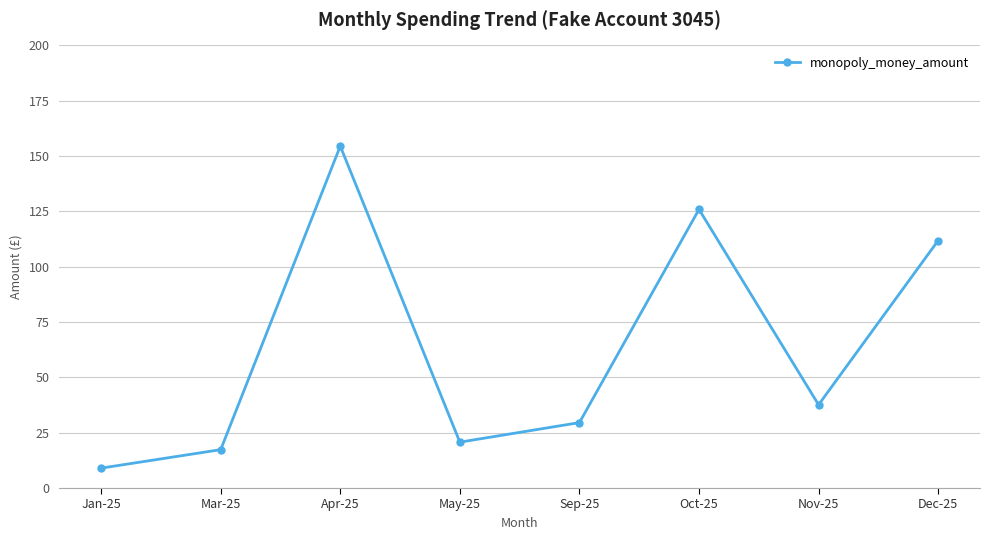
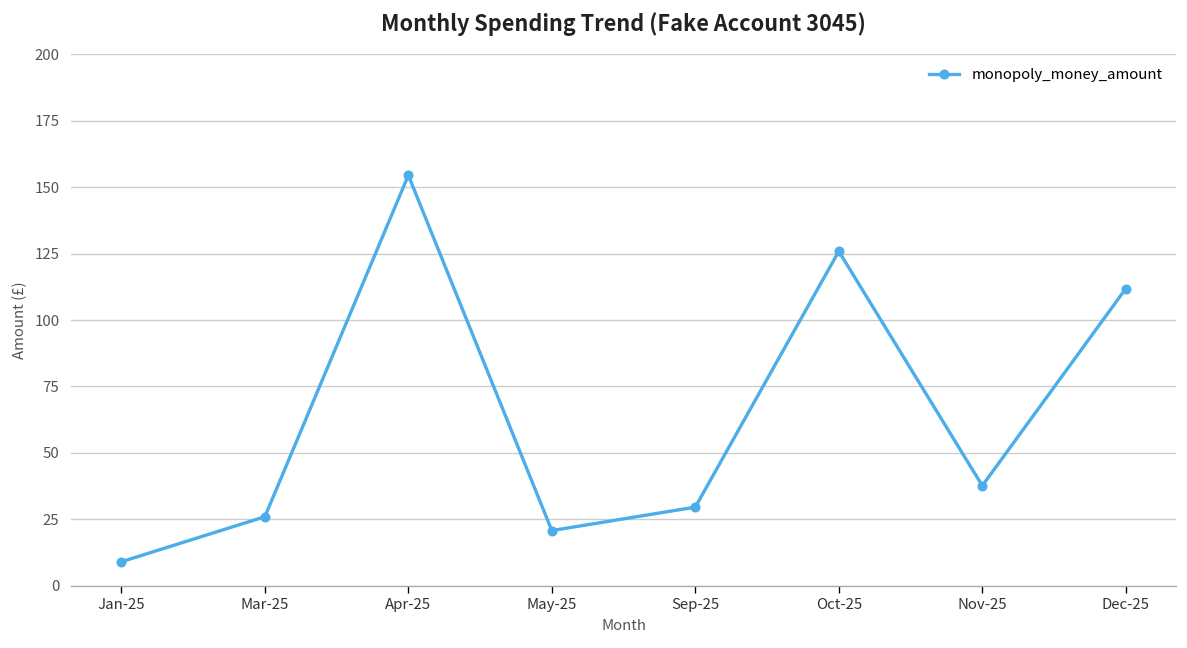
  {
    "Jan-25": 9,
-   "Mar-25": 17,
+   "Mar-25": 26,
    "Apr-25": 155,
    "May-25": 21,
    "Sep-25": 30,
    "Oct-25": 126,
    "Nov-25": 38,
    "Dec-25": 112
  }
